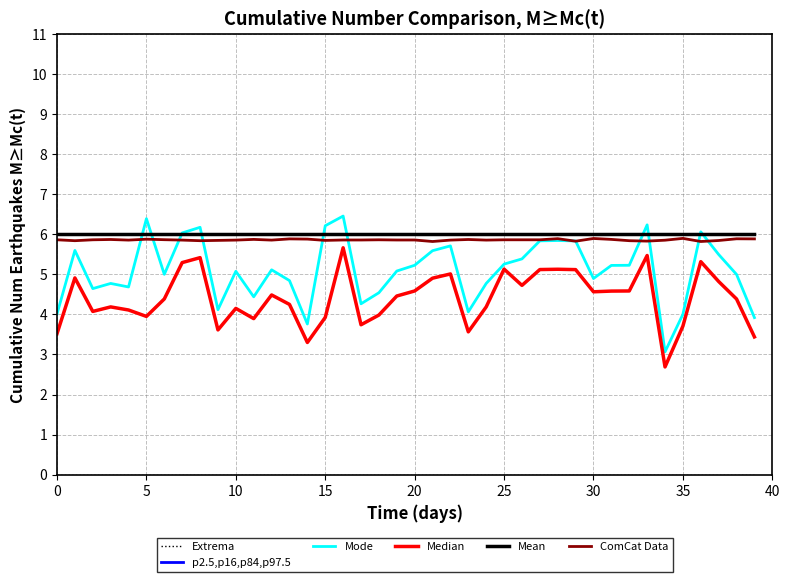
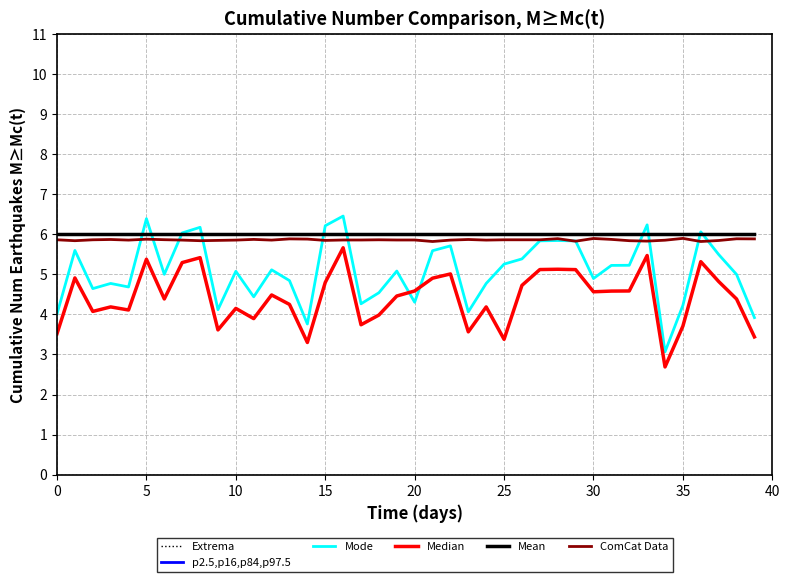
  {
    "Mode": {
      "0": 4.0,
      "5": 6.4,
      "10": 5.1,
      "15": 6.2,
-     "20": 5.2,
+     "20": 4.3,
      "25": 5.3,
      "30": 4.9,
-     "35": 4.0
+     "35": 4.2
    },
    "Median": {
      "0": 3.5,
-     "5": 4.0,
+     "5": 5.4,
      "10": 4.2,
-     "15": 3.9,
+     "15": 4.8,
      "20": 4.6,
-     "25": 5.1,
+     "25": 3.4,
      "30": 4.6,
      "35": 3.7
    },
    "ComCat Data": {
      "0": 5.9,
      "5": 5.9,
      "10": 5.9,
      "15": 5.8,
      "20": 5.9,
      "25": 5.9,
      "30": 5.9,
      "35": 5.9
    }
  }
